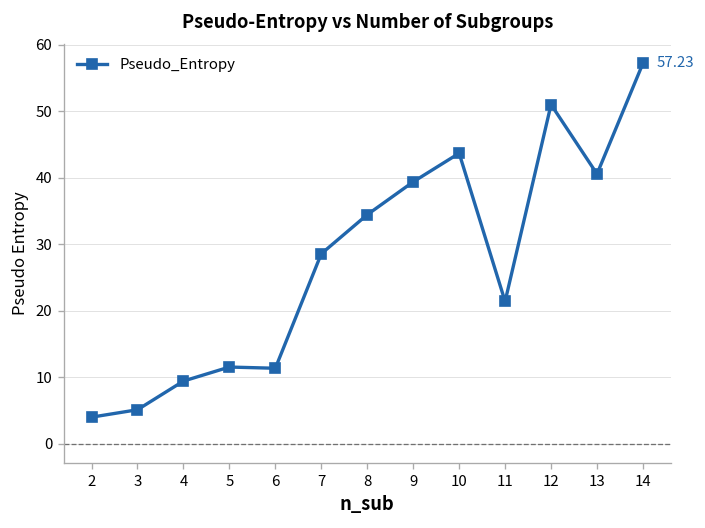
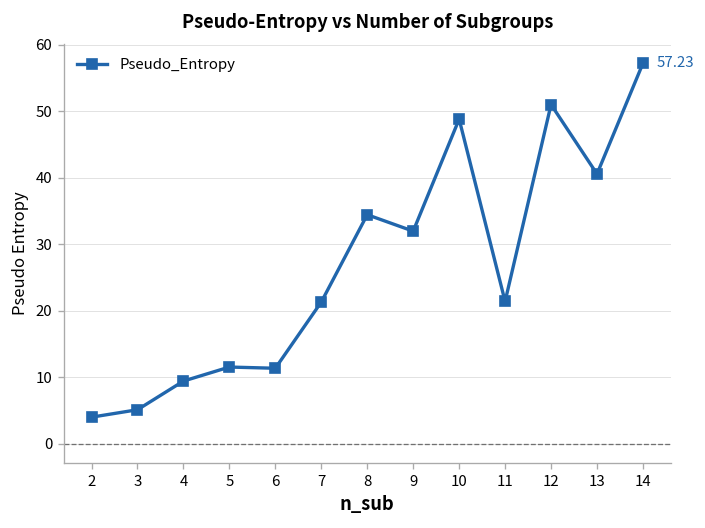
  {
    "2": 4,
    "3": 5,
    "4": 9,
    "5": 12,
    "6": 11,
-   "7": 29,
+   "7": 21,
    "8": 34,
-   "9": 39,
-   "10": 44,
+   "9": 32,
+   "10": 49,
    "11": 21,
    "12": 51,
    "13": 41
  }
